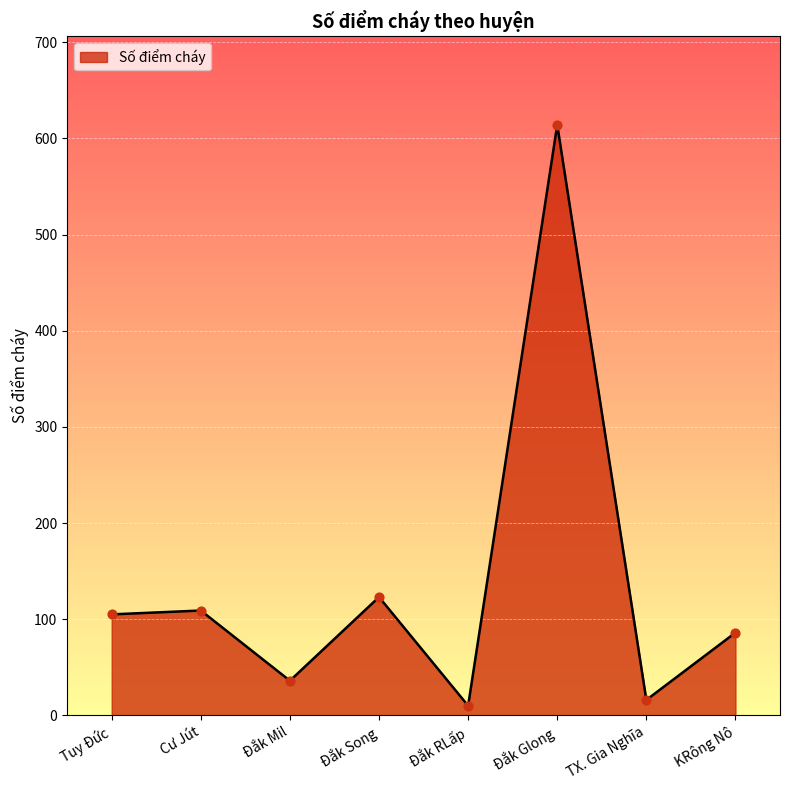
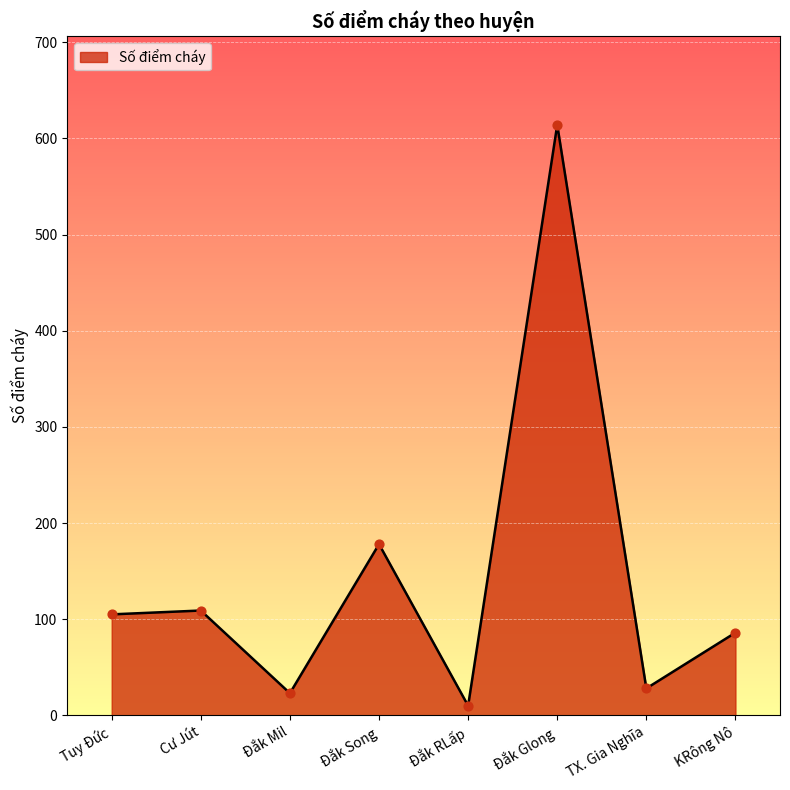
  {
    "Tuy Đức": 110,
    "Cư Jút": 110,
-   "Đắk Mil": 40,
-   "Đắk Song": 120,
+   "Đắk Mil": 20,
+   "Đắk Song": 180,
    "Đắk RLấp": 10,
    "Đắk Glong": 610,
-   "TX. Gia Nghĩa": 20,
+   "TX. Gia Nghĩa": 30,
    "KRông Nô": 90
  }
